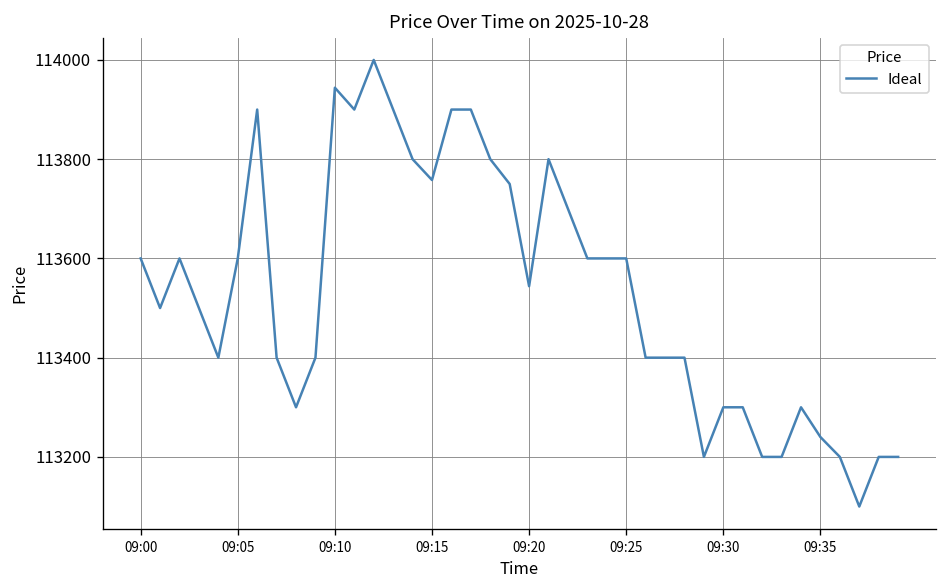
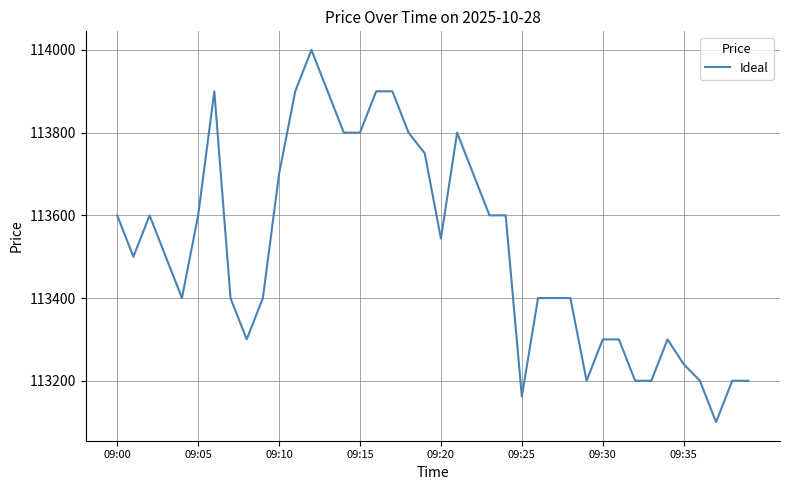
  {
    "09:00": 113600,
    "09:05": 113600,
-   "09:10": 113940,
-   "09:15": 113760,
+   "09:10": 113700,
+   "09:15": 113800,
    "09:20": 113540,
-   "09:25": 113600,
+   "09:25": 113160,
    "09:30": 113300,
    "09:35": 113240
  }
